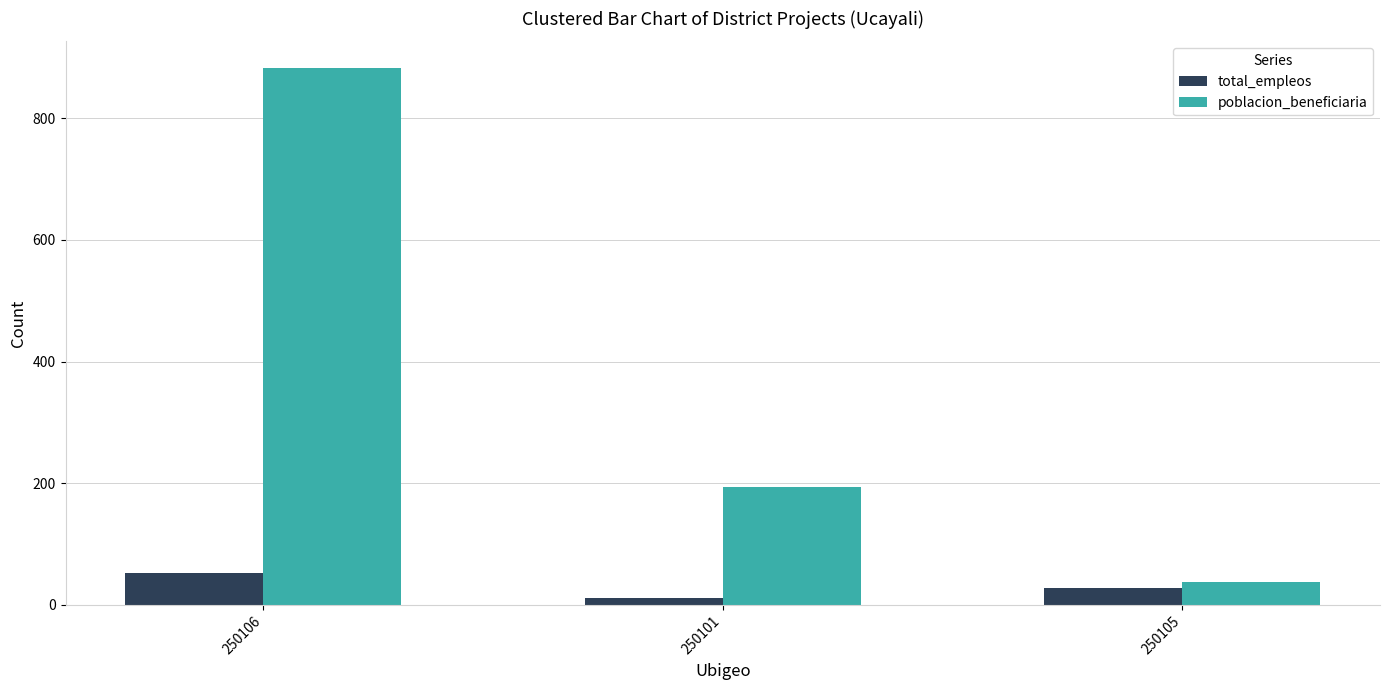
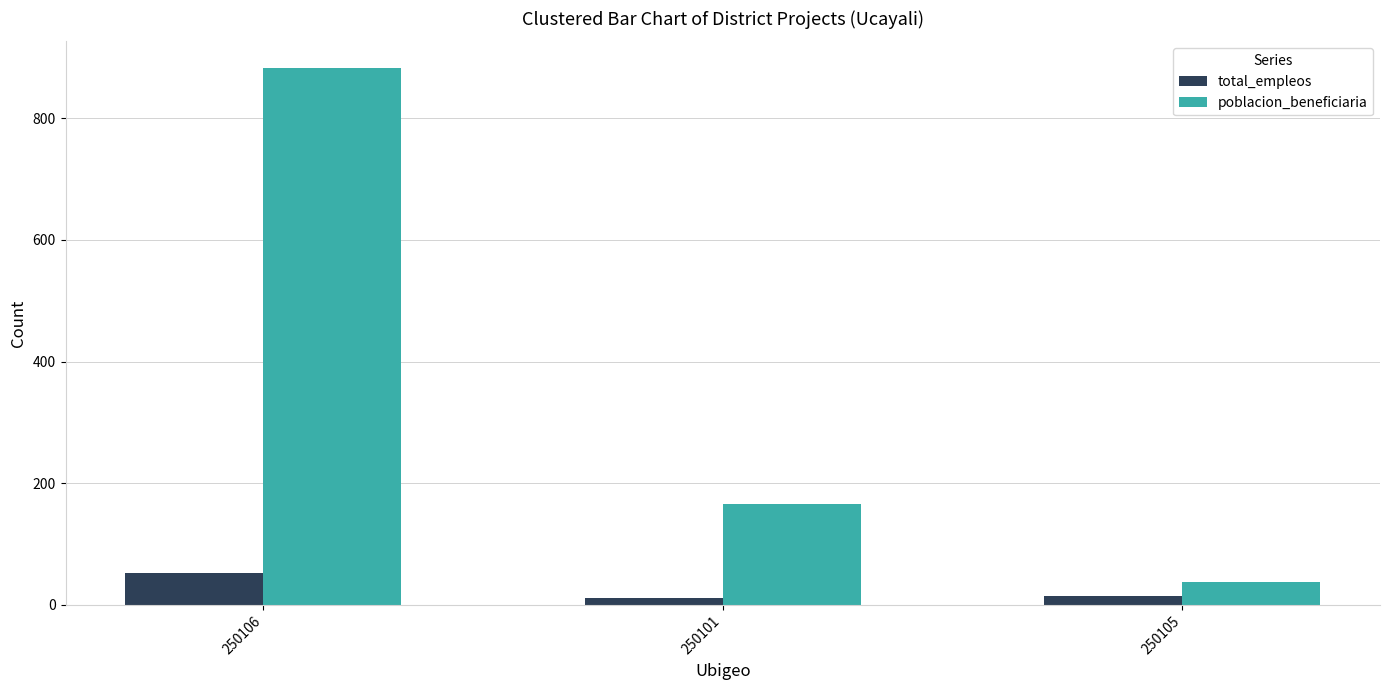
  {
    "total_empleos": {
      "250106": 50,
      "250101": 10,
-     "250105": 30
+     "250105": 10
    },
    "poblacion_beneficiaria": {
      "250106": 880,
-     "250101": 190,
+     "250101": 170,
      "250105": 40
    }
  }
